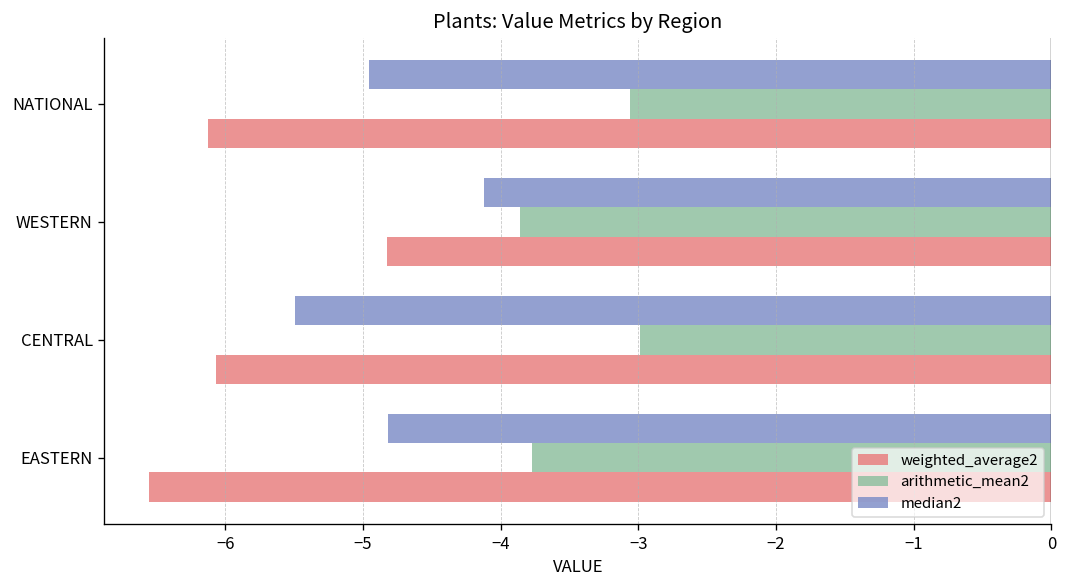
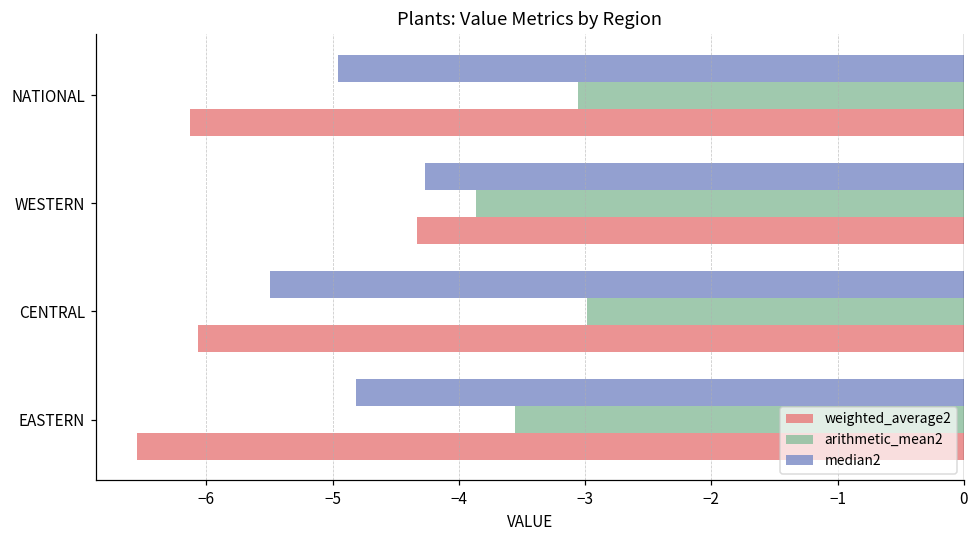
  {
    "weighted_average2": {
      "NATIONAL": -6.13,
-     "WESTERN": -4.82,
+     "WESTERN": -4.33,
      "CENTRAL": -6.06,
      "EASTERN": -6.55
    },
    "arithmetic_mean2": {
      "NATIONAL": -3.06,
      "WESTERN": -3.86,
      "CENTRAL": -2.98,
-     "EASTERN": -3.77
+     "EASTERN": -3.56
    },
    "median2": {
      "NATIONAL": -4.96,
-     "WESTERN": -4.12,
+     "WESTERN": -4.27,
      "CENTRAL": -5.49,
      "EASTERN": -4.81
    }
  }
